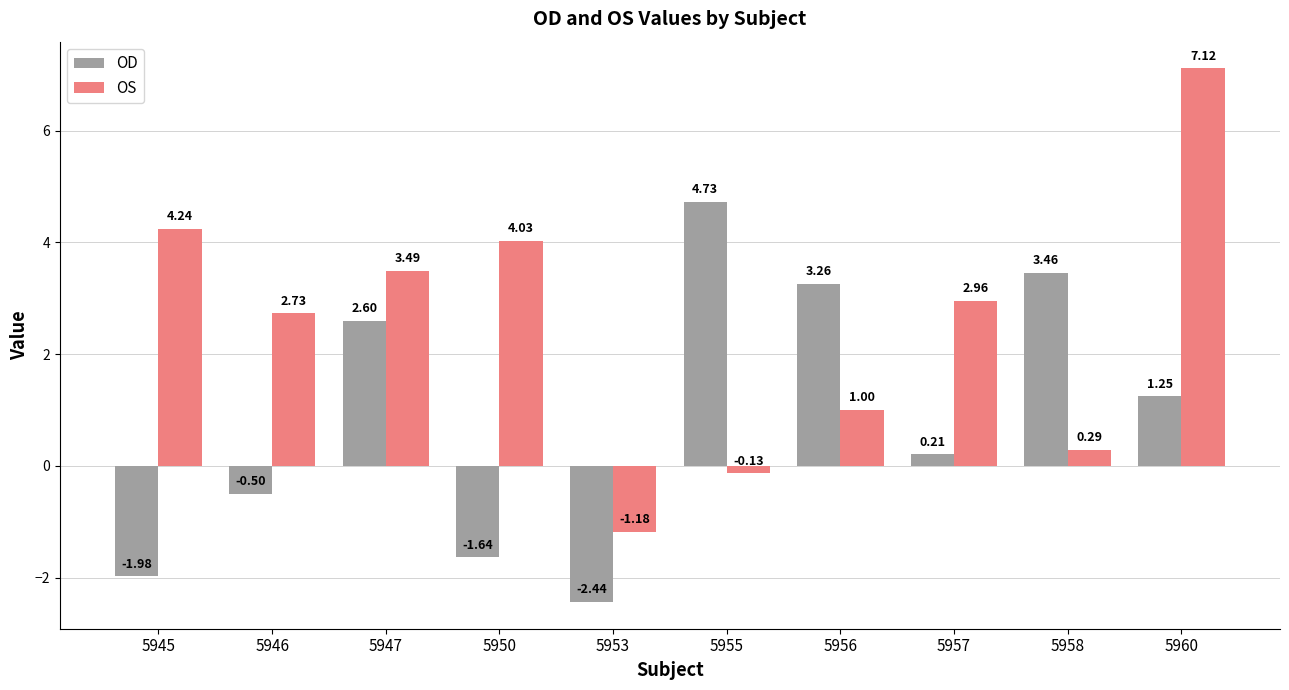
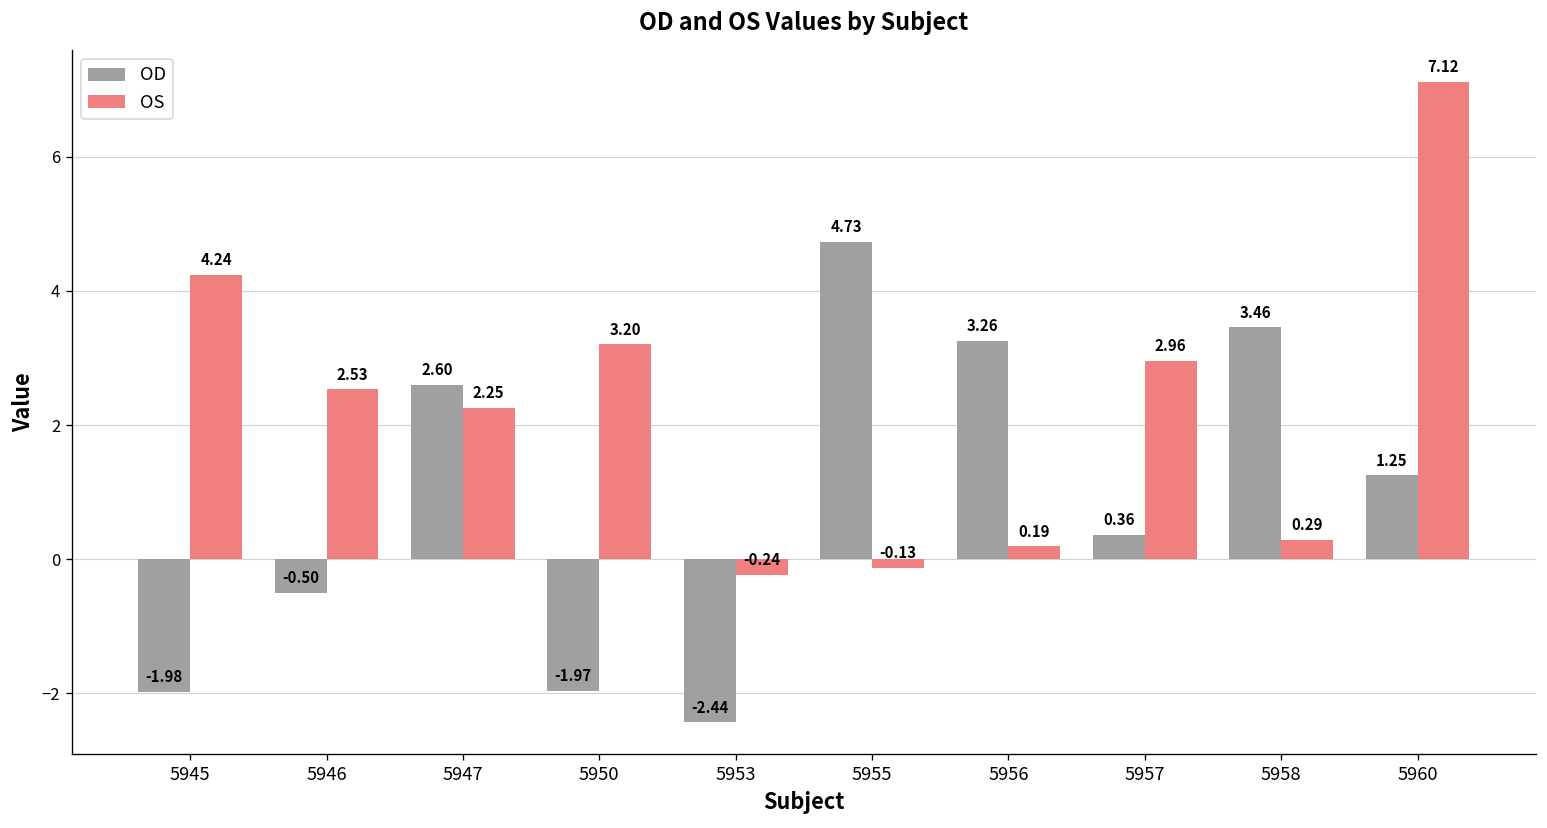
  {
    "OD": {
      "5945": -1.98,
      "5946": -0.50,
      "5947": 2.60,
-     "5950": -1.64,
+     "5950": -1.97,
      "5953": -2.44,
      "5955": 4.73,
      "5956": 3.26,
-     "5957": 0.21,
+     "5957": 0.36,
      "5958": 3.46,
      "5960": 1.25
    },
    "OS": {
      "5945": 4.24,
-     "5946": 2.73,
-     "5947": 3.49,
-     "5950": 4.03,
-     "5953": -1.18,
+     "5946": 2.53,
+     "5947": 2.25,
+     "5950": 3.20,
+     "5953": -0.24,
      "5955": -0.13,
-     "5956": 1.00,
+     "5956": 0.19,
      "5957": 2.96,
      "5958": 0.29,
      "5960": 7.12
    }
  }
